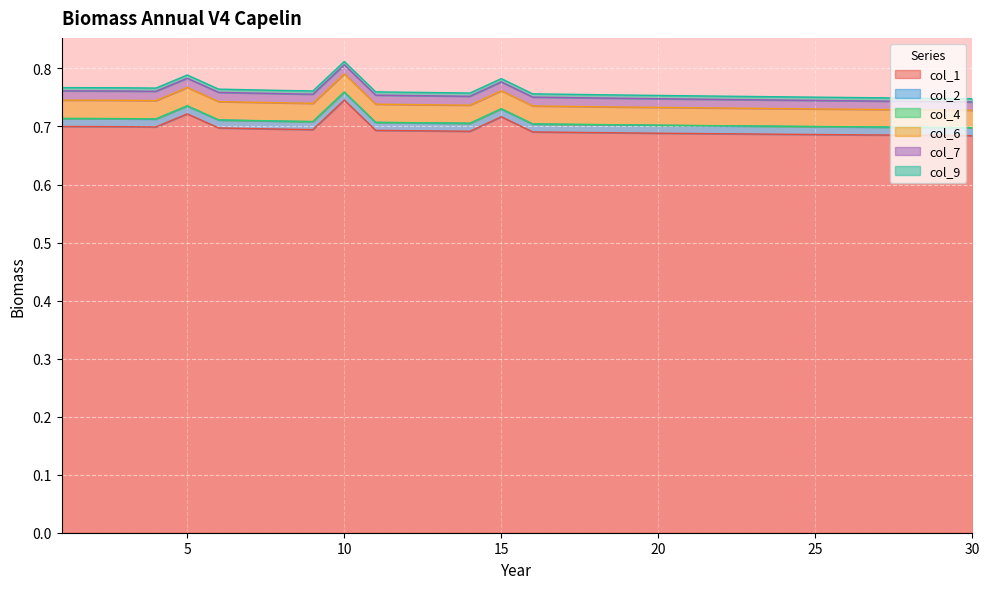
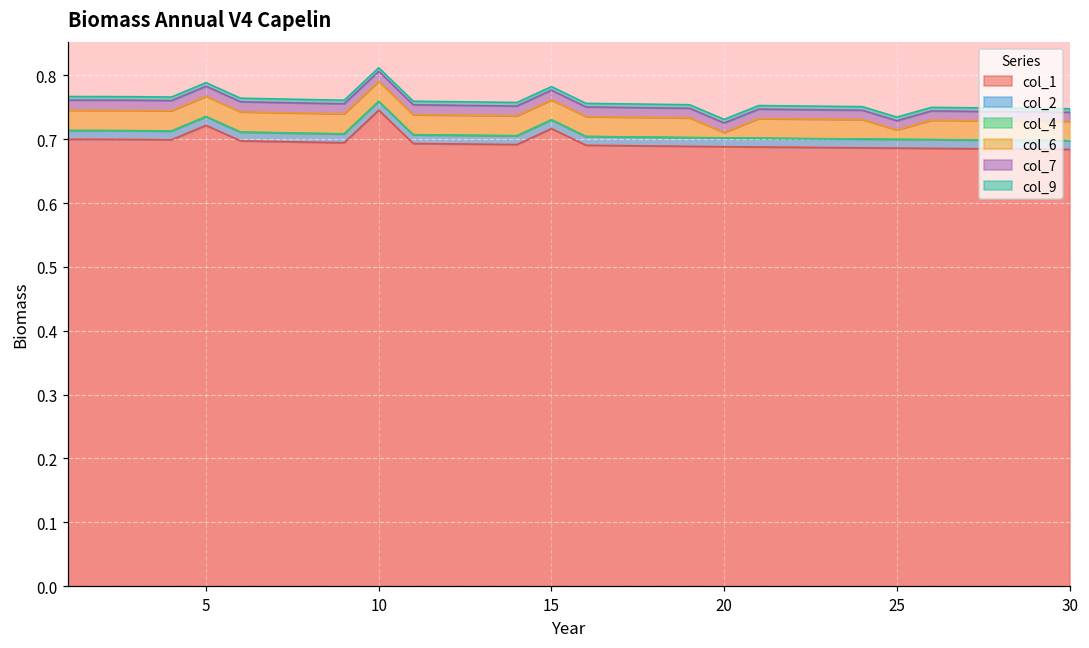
  {
    "col_1": {
      "5": 0.72,
      "10": 0.75,
      "15": 0.72,
      "20": 0.69,
      "25": 0.69,
      "30": 0.68
    },
    "col_6": {
      "5": 0.03,
      "10": 0.03,
      "15": 0.03,
-     "20": 0.03,
-     "25": 0.03,
+     "20": 0.01,
+     "25": 0.01,
      "30": 0.03
    },
    "col_7": {
      "5": 0.02,
      "10": 0.02,
      "15": 0.02,
      "20": 0.01,
      "25": 0.01,
      "30": 0.01
    }
  }
